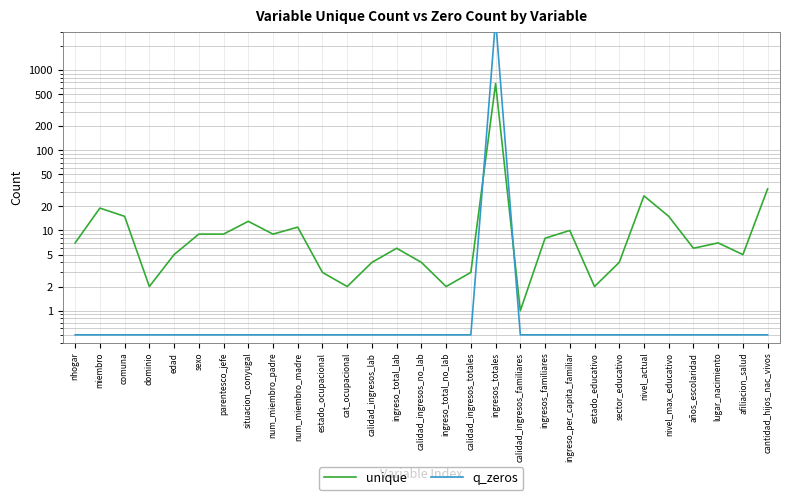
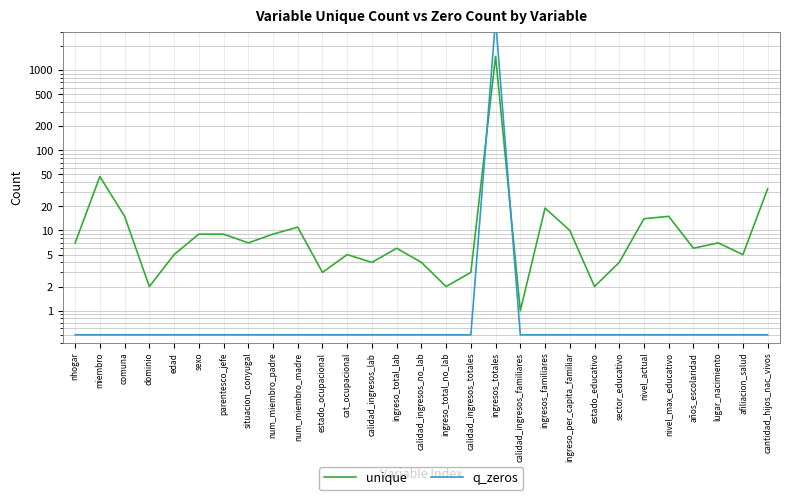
  {
    "unique": {
      "nhogar": 7,
-     "miembro": 19,
+     "miembro": 50,
      "comuna": 15,
      "dominio": 2,
      "edad": 5,
      "sexo": 9,
      "parentesco_jefe": 9,
-     "situacion_conyugal": 13,
+     "situacion_conyugal": 7,
      "num_miembro_padre": 9,
      "num_miembro_madre": 11,
      "estado_ocupacional": 3,
-     "cat_ocupacional": 2,
+     "cat_ocupacional": 5,
      "calidad_ingresos_lab": 4,
      "ingreso_total_lab": 6,
      "calidad_ingresos_no_lab": 4,
      "ingreso_total_no_lab": 2,
      "calidad_ingresos_totales": 3,
-     "ingresos_totales": 700,
+     "ingresos_totales": 1500,
      "calidad_ingresos_familiares": 1,
-     "ingresos_familiares": 8,
+     "ingresos_familiares": 19,
      "ingreso_per_capita_familiar": 10,
      "estado_educativo": 2,
      "sector_educativo": 4,
-     "nivel_actual": 27,
+     "nivel_actual": 14,
      "nivel_max_educativo": 15,
      "años_escolaridad": 6,
      "lugar_nacimiento": 7,
      "afiliacion_salud": 5,
      "cantidad_hijos_nac_vivos": 33
    },
    "q_zeros": {
      "nhogar": 0.5,
      "miembro": 0.5,
      "comuna": 0.5,
      "dominio": 0.5,
      "edad": 0.5,
      "sexo": 0.5,
      "parentesco_jefe": 0.5,
      "situacion_conyugal": 0.5,
      "num_miembro_padre": 0.5,
      "num_miembro_madre": 0.5,
      "estado_ocupacional": 0.5,
      "cat_ocupacional": 0.5,
      "calidad_ingresos_lab": 0.5,
      "ingreso_total_lab": 0.5,
      "calidad_ingresos_no_lab": 0.5,
      "ingreso_total_no_lab": 0.5,
      "calidad_ingresos_totales": 0.5,
      "calidad_ingresos_familiares": 0.5,
      "ingresos_familiares": 0.5,
      "ingreso_per_capita_familiar": 0.5,
      "estado_educativo": 0.5,
      "sector_educativo": 0.5,
      "nivel_actual": 0.5,
      "nivel_max_educativo": 0.5,
      "años_escolaridad": 0.5,
      "lugar_nacimiento": 0.5,
      "afiliacion_salud": 0.5,
      "cantidad_hijos_nac_vivos": 0.5
    }
  }
